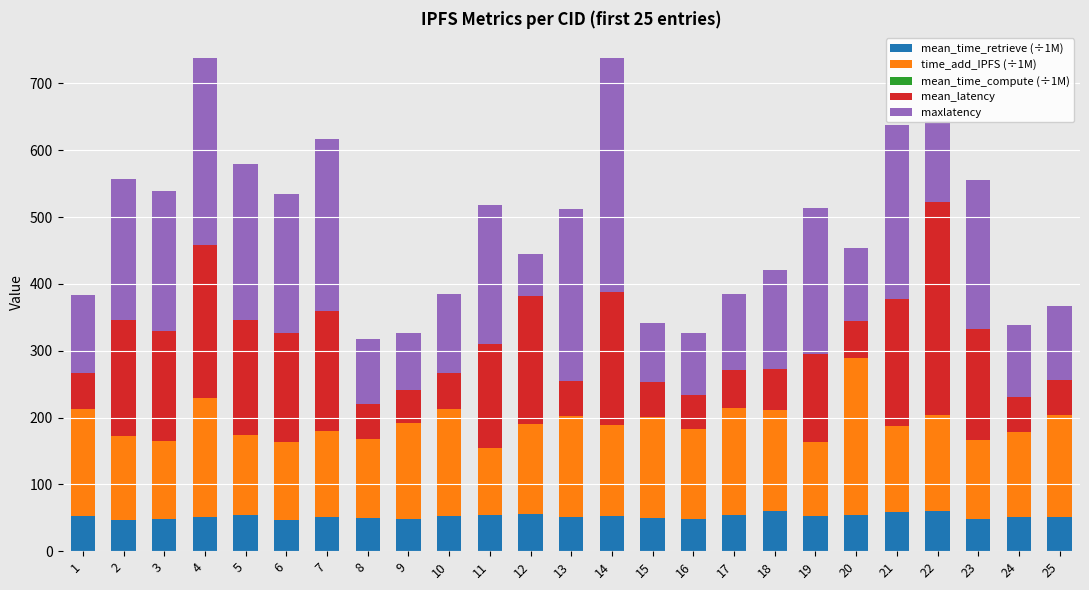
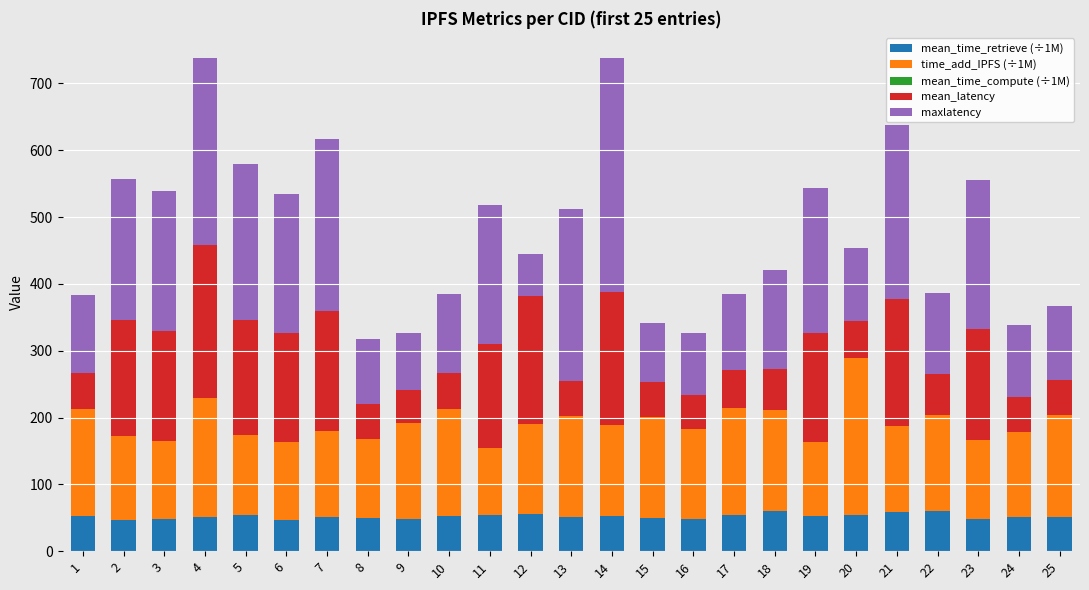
  {
    "mean_time_retrieve (÷1M)": {
      "1": 50,
      "2": 50,
      "3": 50,
      "4": 50,
      "5": 50,
      "6": 50,
      "7": 50,
      "8": 50,
      "9": 50,
      "10": 50,
      "11": 50,
      "12": 60,
      "13": 50,
      "14": 50,
      "15": 50,
      "16": 50,
      "17": 50,
      "18": 60,
      "19": 50,
      "20": 50,
      "21": 60,
      "22": 60,
      "23": 50,
      "24": 50,
      "25": 50
    },
    "time_add_IPFS (÷1M)": {
      "1": 160,
      "2": 130,
      "3": 120,
      "4": 180,
      "5": 120,
      "6": 120,
      "7": 130,
      "8": 120,
      "9": 140,
      "10": 160,
      "11": 100,
      "12": 140,
      "13": 150,
      "14": 140,
      "15": 150,
      "16": 130,
      "17": 160,
      "18": 150,
      "19": 110,
      "20": 240,
      "21": 130,
      "22": 140,
      "23": 120,
      "24": 130,
      "25": 150
    },
    "mean_latency": {
      "1": 50,
      "2": 170,
      "3": 160,
      "4": 230,
      "5": 170,
      "6": 160,
      "7": 180,
      "8": 50,
      "9": 50,
      "10": 50,
      "11": 160,
      "12": 190,
      "13": 50,
      "14": 200,
      "15": 50,
      "16": 50,
      "17": 60,
      "18": 60,
-     "19": 130,
+     "19": 160,
      "20": 60,
      "21": 190,
-     "22": 320,
+     "22": 60,
      "23": 170,
      "24": 50,
      "25": 50
    },
    "maxlatency": {
      "1": 120,
      "2": 210,
      "3": 210,
      "4": 280,
      "5": 230,
      "6": 210,
      "7": 260,
      "8": 100,
      "9": 90,
      "10": 120,
      "11": 210,
      "12": 60,
      "13": 260,
      "14": 350,
      "15": 90,
      "16": 90,
      "17": 120,
      "18": 150,
      "19": 220,
      "20": 110,
      "21": 260,
      "23": 220,
      "24": 110,
      "25": 110
    }
  }
